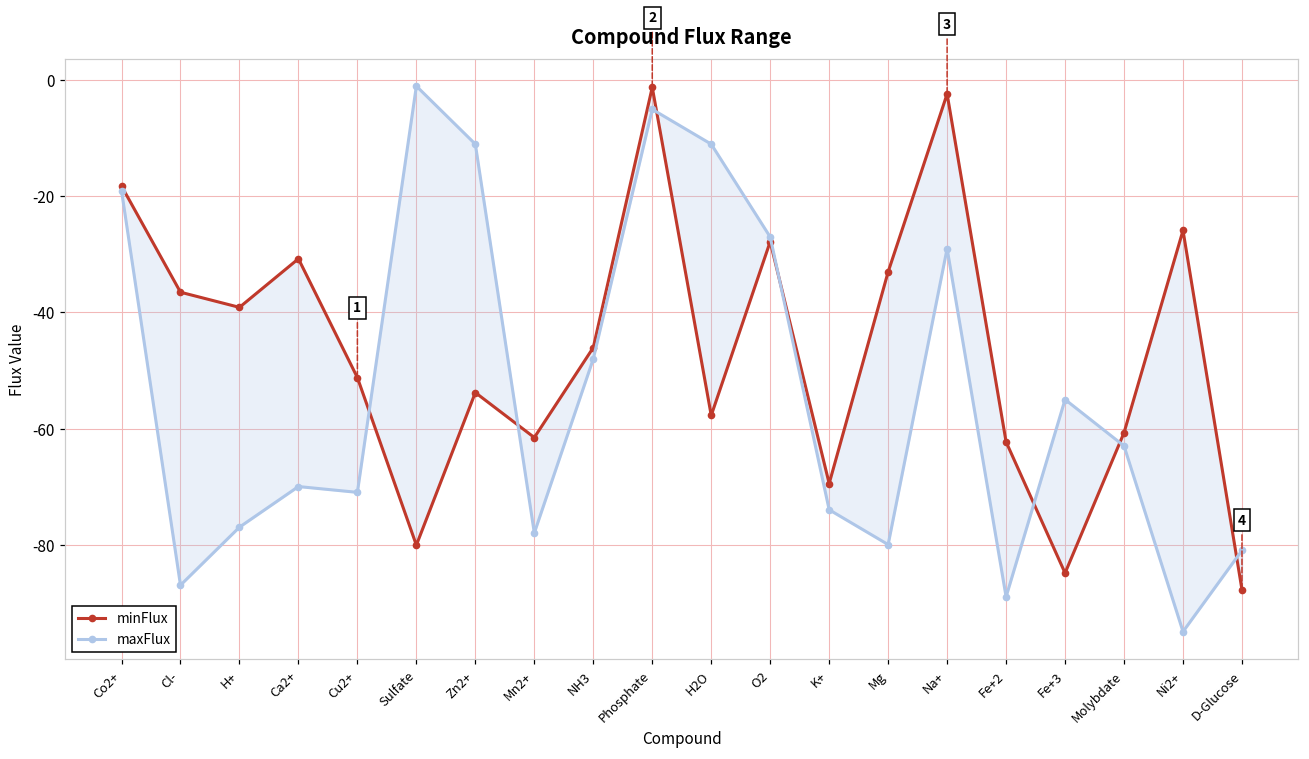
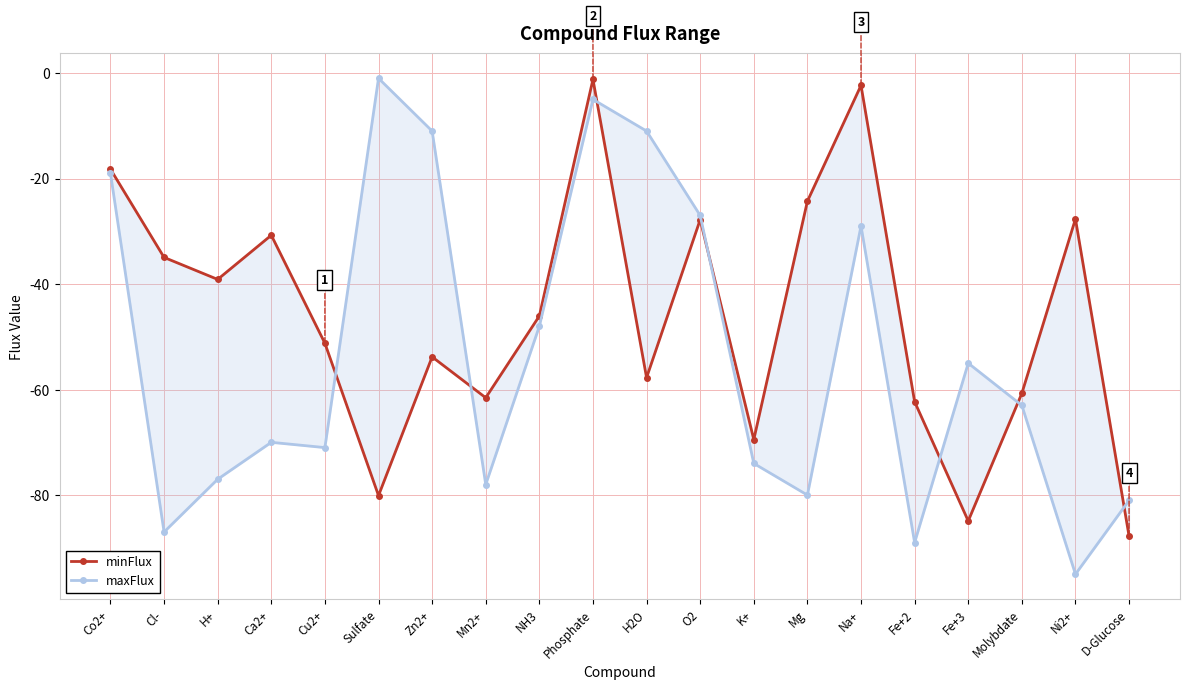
  {
    "minFlux": {
-     "Cl-": -37,
+     "Cl-": -35,
      "Sulfate": -80,
      "Zn2+": -54,
      "H2O": -58,
      "O2": -28,
-     "Mg": -33,
+     "Mg": -24,
      "Fe+3": -85,
-     "Ni2+": -26,
+     "Ni2+": -28,
      "D-Glucose": -88
    }
  }
